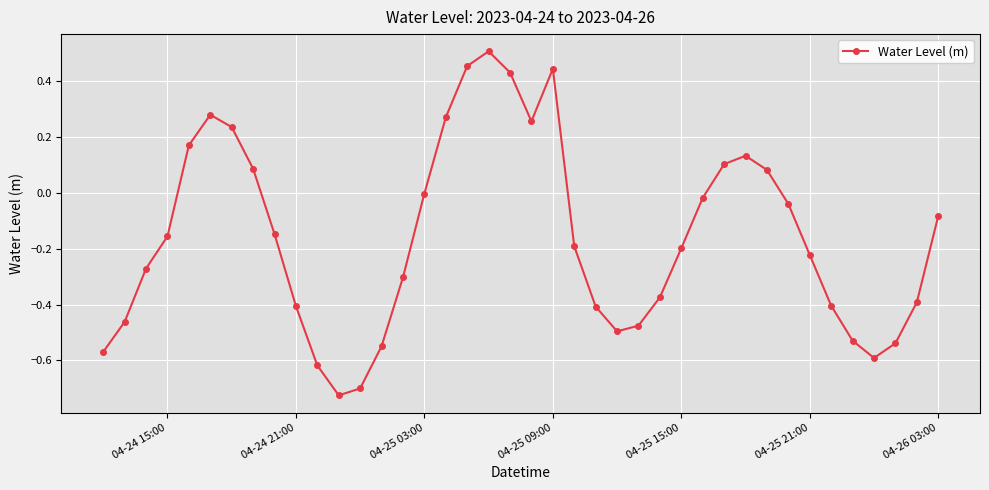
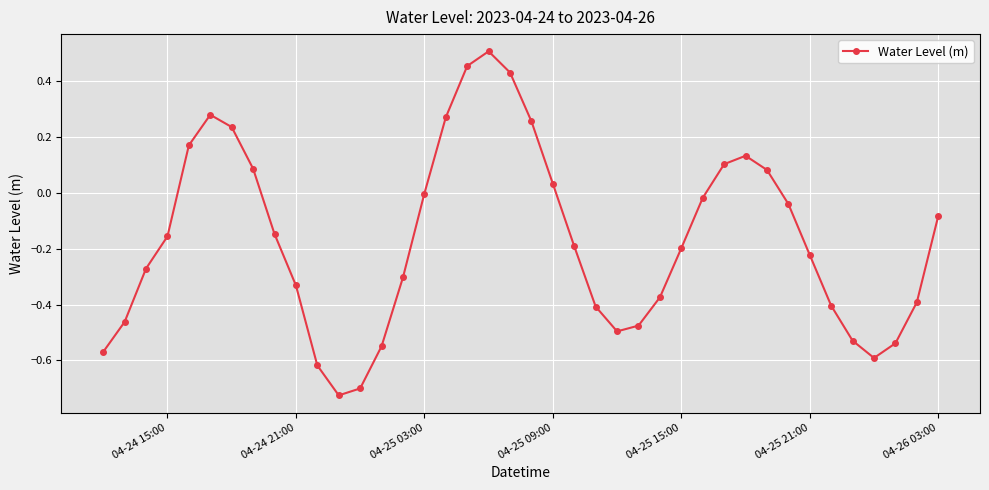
  {
    "04-24 15:00": -0.16,
-   "04-24 21:00": -0.41,
+   "04-24 21:00": -0.33,
    "04-25 03:00": 0.00,
-   "04-25 09:00": 0.45,
+   "04-25 09:00": 0.03,
    "04-25 15:00": -0.20,
    "04-25 21:00": -0.22,
    "04-26 03:00": -0.08
  }
